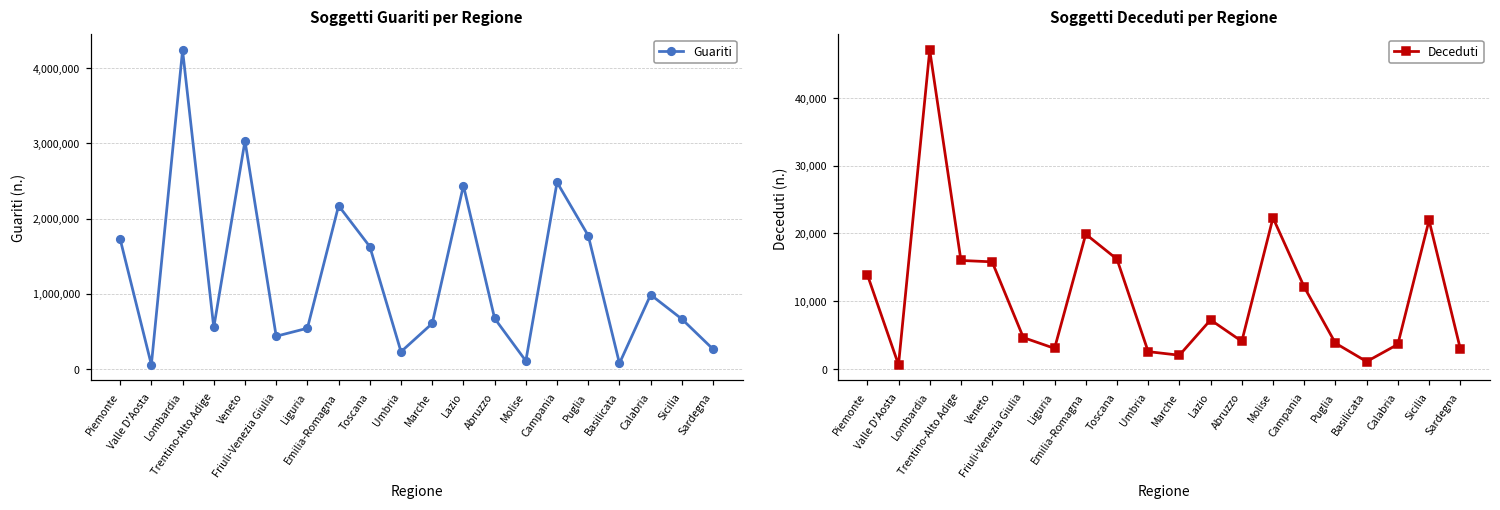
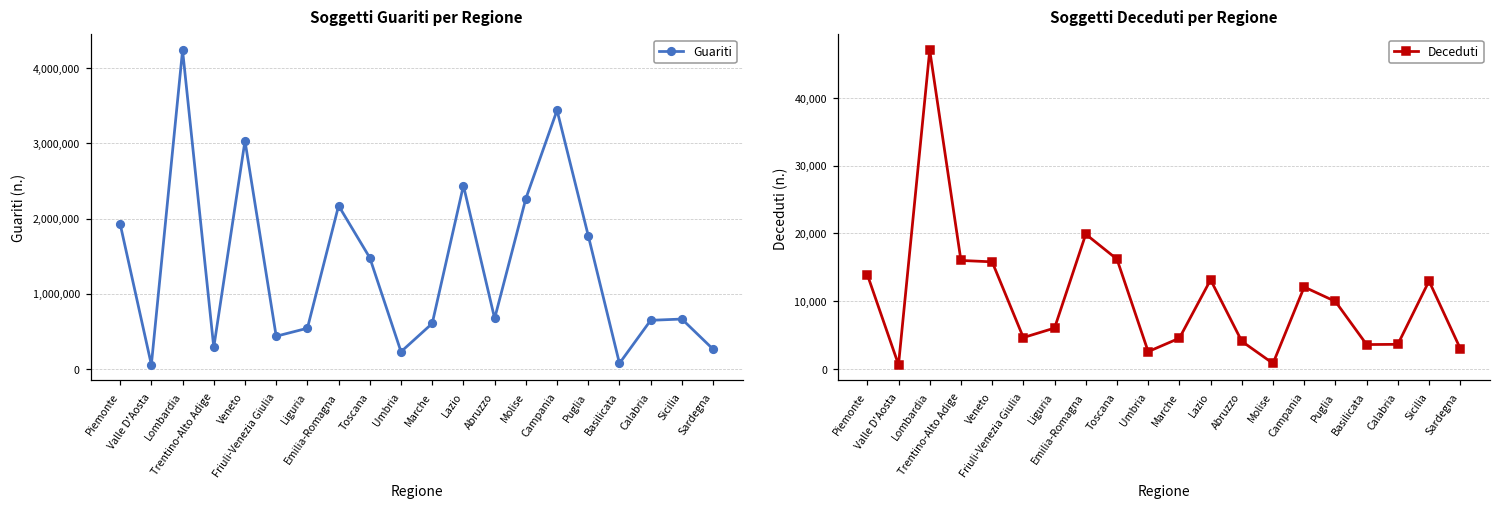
  {
    "Soggetti Guariti per Regione": {
-     "Piemonte": "1,700,000",
+     "Piemonte": "1,900,000",
      "Valle D'Aosta": "100,000",
      "Lombardia": "4,200,000",
-     "Trentino-Alto Adige": "500,000",
+     "Trentino-Alto Adige": "300,000",
      "Veneto": "3,000,000",
      "Friuli-Venezia Giulia": "400,000",
      "Liguria": "500,000",
      "Emilia-Romagna": "2,200,000",
-     "Toscana": "1,600,000",
+     "Toscana": "1,500,000",
      "Umbria": "200,000",
      "Marche": "600,000",
      "Lazio": "2,400,000",
      "Abruzzo": "700,000",
-     "Molise": "100,000",
-     "Campania": "2,500,000",
+     "Molise": "2,300,000",
+     "Campania": "3,400,000",
      "Puglia": "1,800,000",
      "Basilicata": "100,000",
-     "Calabria": "1,000,000",
+     "Calabria": "600,000",
      "Sicilia": "700,000",
      "Sardegna": "300,000"
    },
    "Soggetti Deceduti per Regione": {
      "Piemonte": "14,000",
      "Valle D'Aosta": "1,000",
      "Lombardia": "47,000",
      "Trentino-Alto Adige": "16,000",
      "Veneto": "16,000",
      "Friuli-Venezia Giulia": "5,000",
-     "Liguria": "3,000",
+     "Liguria": "6,000",
      "Emilia-Romagna": "20,000",
      "Toscana": "16,000",
      "Umbria": "3,000",
-     "Marche": "2,000",
-     "Lazio": "7,000",
+     "Marche": "5,000",
+     "Lazio": "13,000",
      "Abruzzo": "4,000",
-     "Molise": "22,000",
+     "Molise": "1,000",
      "Campania": "12,000",
-     "Puglia": "4,000",
-     "Basilicata": "1,000",
+     "Puglia": "10,000",
+     "Basilicata": "4,000",
      "Calabria": "4,000",
-     "Sicilia": "22,000",
+     "Sicilia": "13,000",
      "Sardegna": "3,000"
    }
  }
